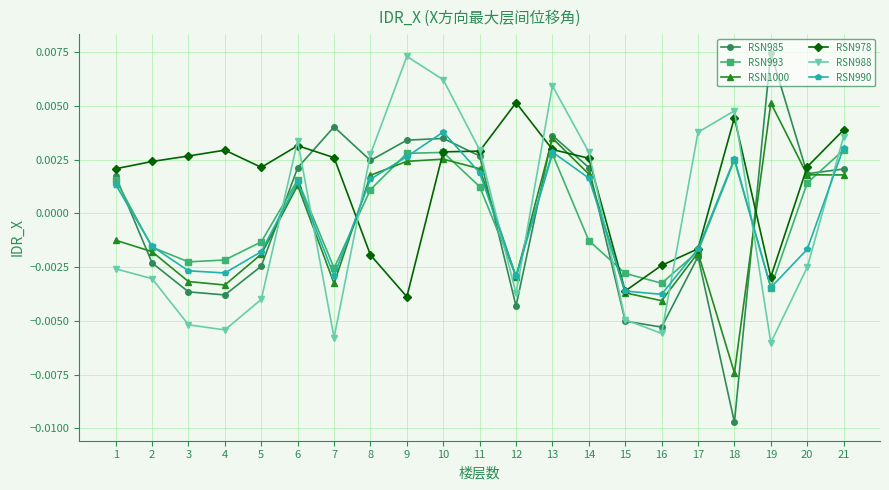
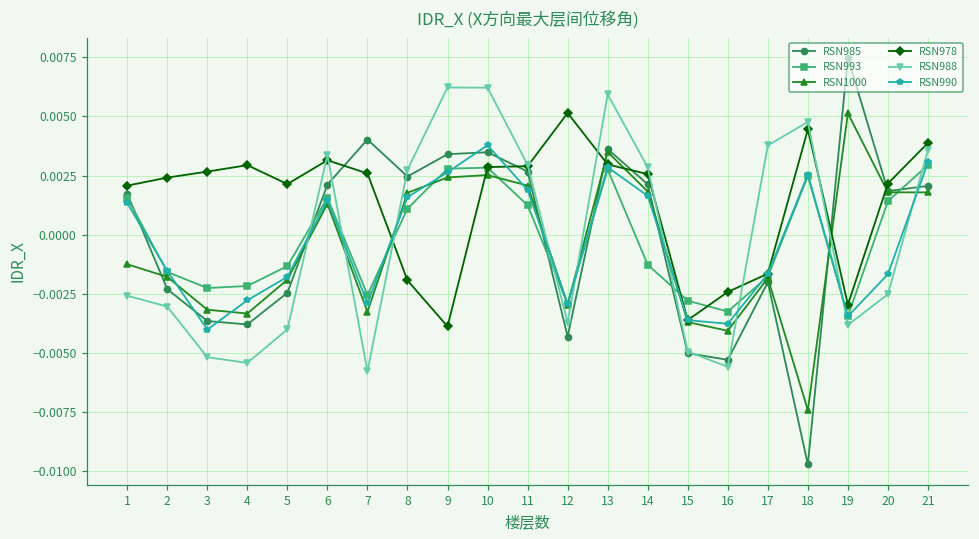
  {
    "RSN978": {
      "1": 0.0021,
      "2": 0.0024,
      "3": 0.0027,
      "4": 0.0029,
      "5": 0.0021,
      "6": 0.0031,
      "7": 0.0026,
      "8": -0.0019,
      "9": -0.0039,
      "12": 0.0051,
      "14": 0.0026,
      "16": -0.0024,
      "18": 0.0044,
      "19": -0.0030,
      "20": 0.0022,
      "21": 0.0039
    },
    "RSN988": {
      "1": -0.0026,
      "2": -0.0030,
      "3": -0.0052,
      "4": -0.0054,
      "5": -0.0040,
      "6": 0.0034,
      "7": -0.0058,
      "8": 0.0027,
-     "9": 0.0073,
+     "9": 0.0062,
      "10": 0.0062,
      "12": -0.0037,
      "13": 0.0059,
      "14": 0.0028,
      "16": -0.0056,
      "17": 0.0038,
      "18": 0.0048,
-     "19": -0.0060,
+     "19": -0.0038,
      "20": -0.0025,
      "21": 0.0036
    },
    "RSN990": {
      "1": 0.0013,
-     "3": -0.0027,
+     "3": -0.0040,
      "4": -0.0028,
      "7": -0.0029,
      "8": 0.0016,
      "9": 0.0026,
      "10": 0.0038,
      "11": 0.0019,
      "14": 0.0016,
      "16": -0.0038,
      "20": -0.0017
    }
  }
